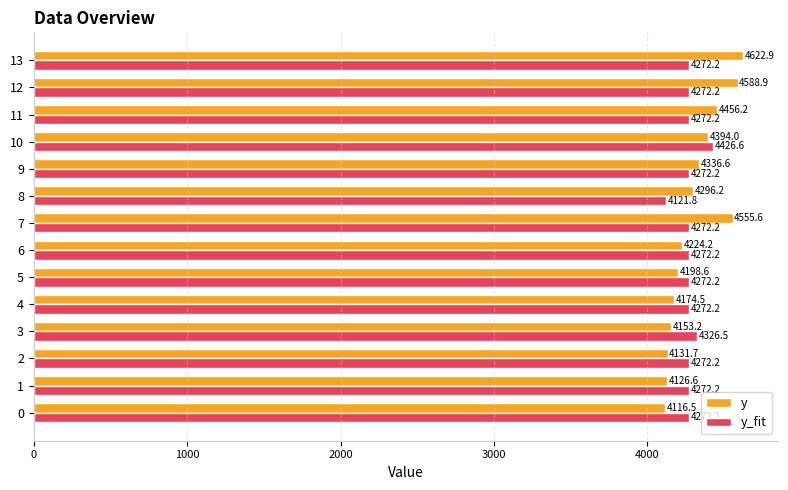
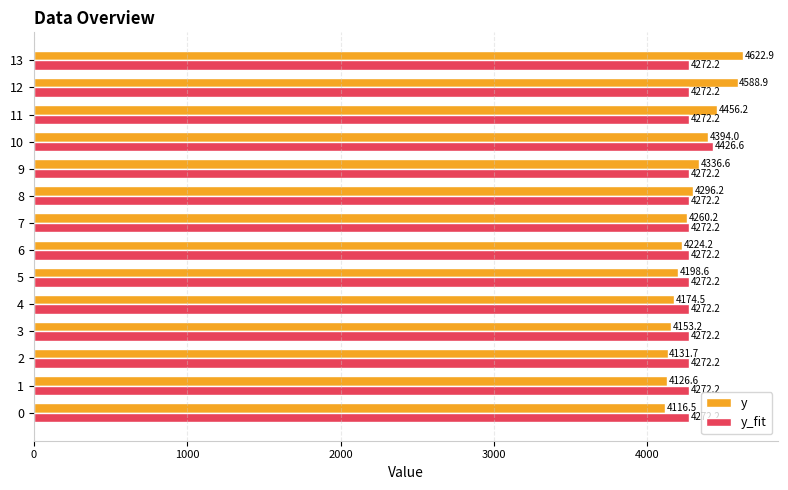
  {
    "y": {
      "13": 4622.9,
      "12": 4588.9,
      "11": 4456.2,
      "10": 4394.0,
      "9": 4336.6,
      "8": 4296.2,
-     "7": 4555.6,
+     "7": 4260.2,
      "6": 4224.2,
      "5": 4198.6,
      "4": 4174.5,
      "3": 4153.2,
      "2": 4131.7,
      "1": 4126.6,
      "0": 4116.5
    },
    "y_fit": {
      "13": 4272.2,
      "12": 4272.2,
      "11": 4272.2,
      "10": 4426.6,
      "9": 4272.2,
-     "8": 4121.8,
+     "8": 4272.2,
      "7": 4272.2,
      "6": 4272.2,
      "5": 4272.2,
      "4": 4272.2,
-     "3": 4326.5,
+     "3": 4272.2,
      "2": 4272.2
    }
  }
